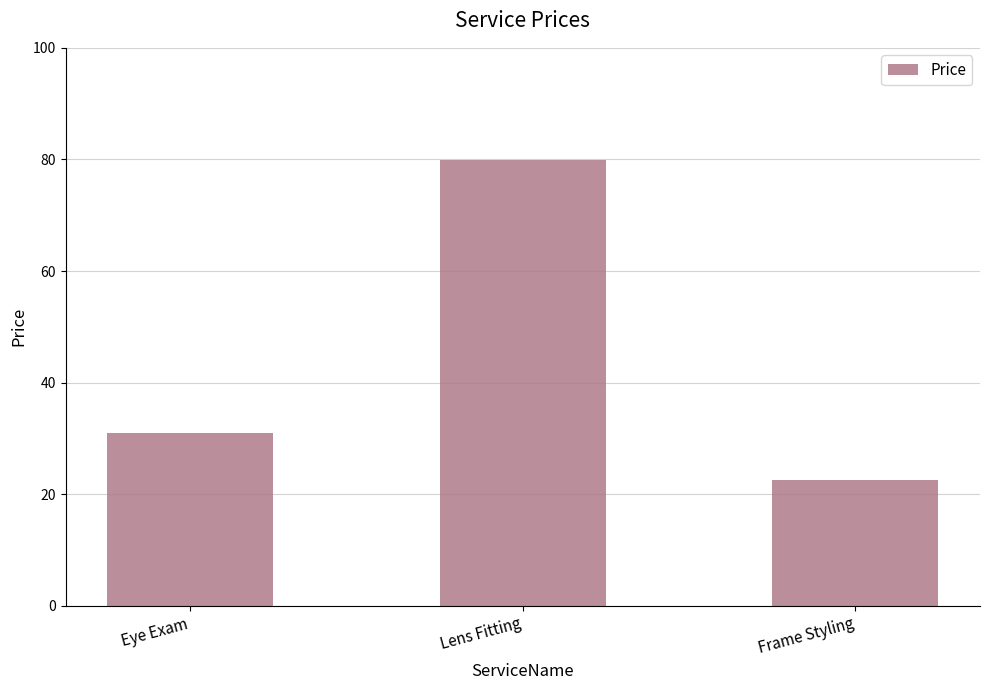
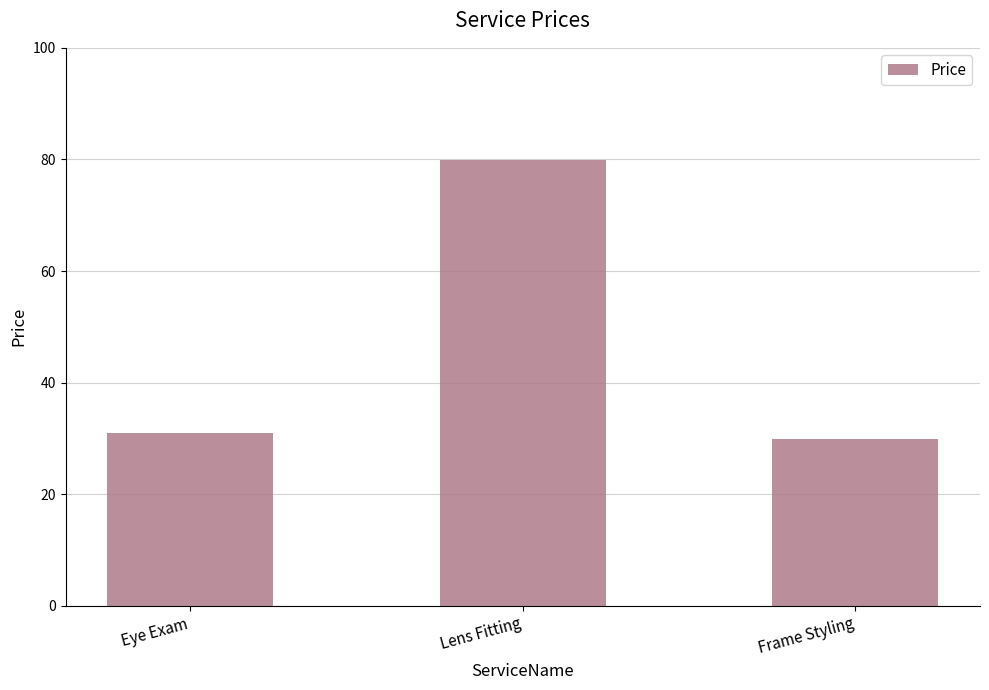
  {
    "Eye Exam": 31,
    "Lens Fitting": 80,
-   "Frame Styling": 23
+   "Frame Styling": 30
  }
